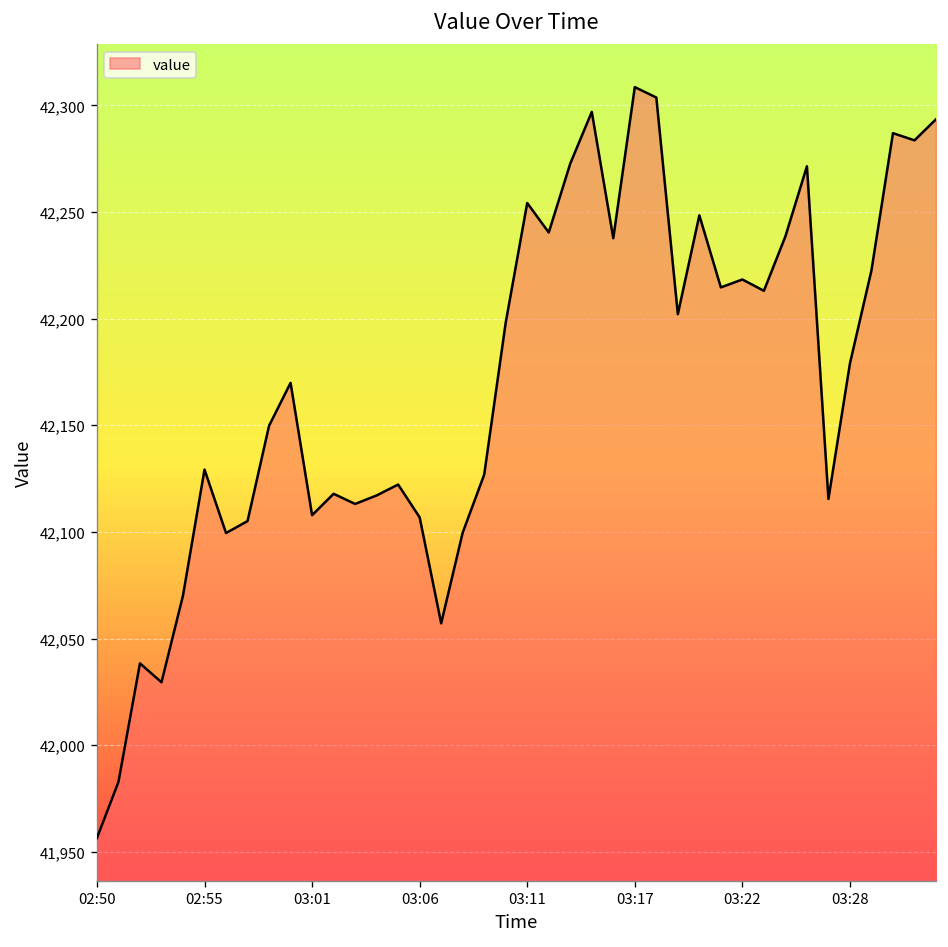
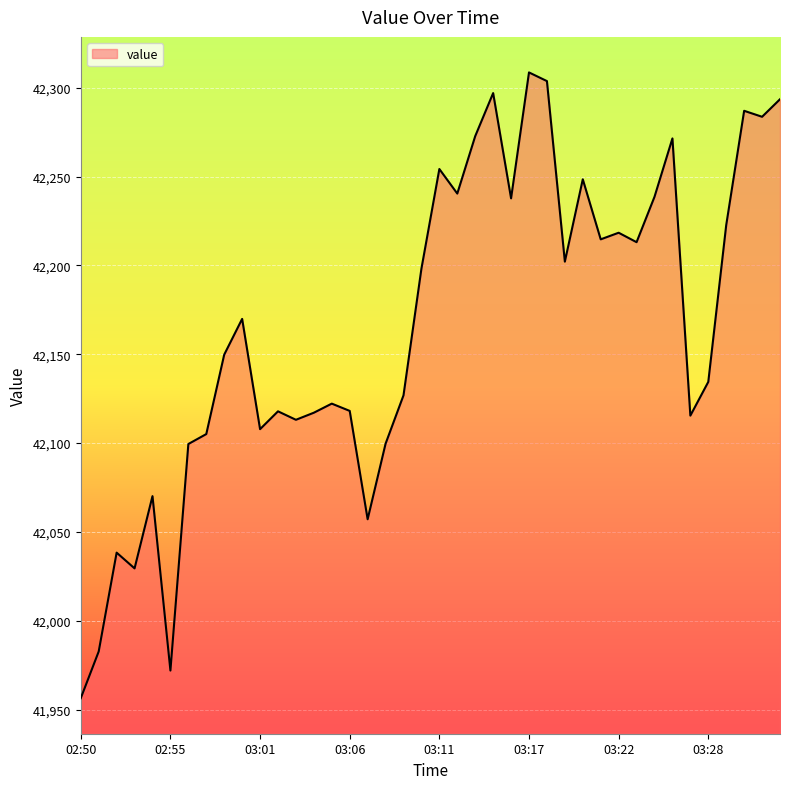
  {
    "02:50": "41,956",
-   "02:55": "42,129",
+   "02:55": "41,972",
    "03:01": "42,108",
-   "03:06": "42,107",
+   "03:06": "42,118",
    "03:11": "42,254",
    "03:17": "42,309",
    "03:22": "42,218",
-   "03:28": "42,179"
+   "03:28": "42,134"
  }
